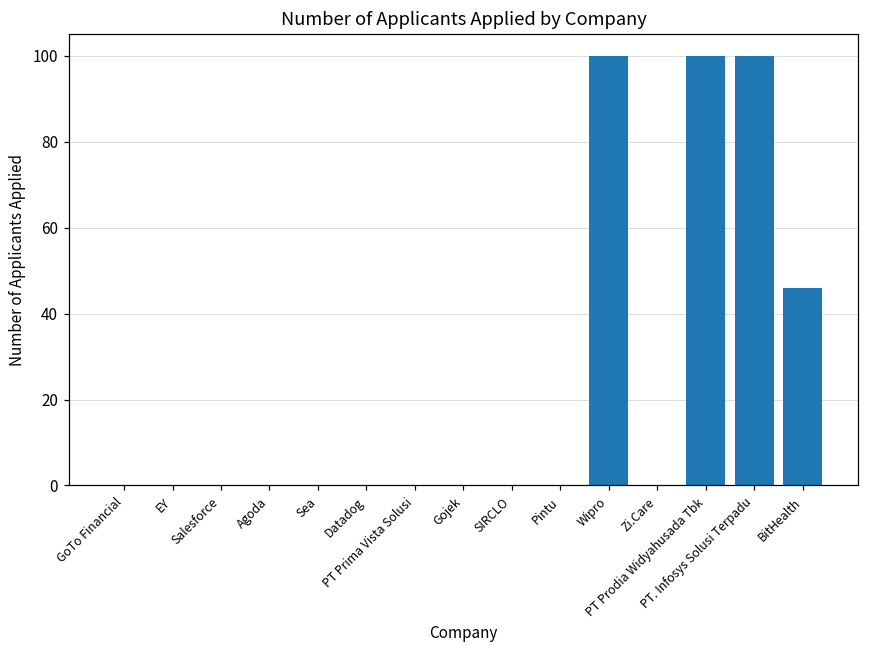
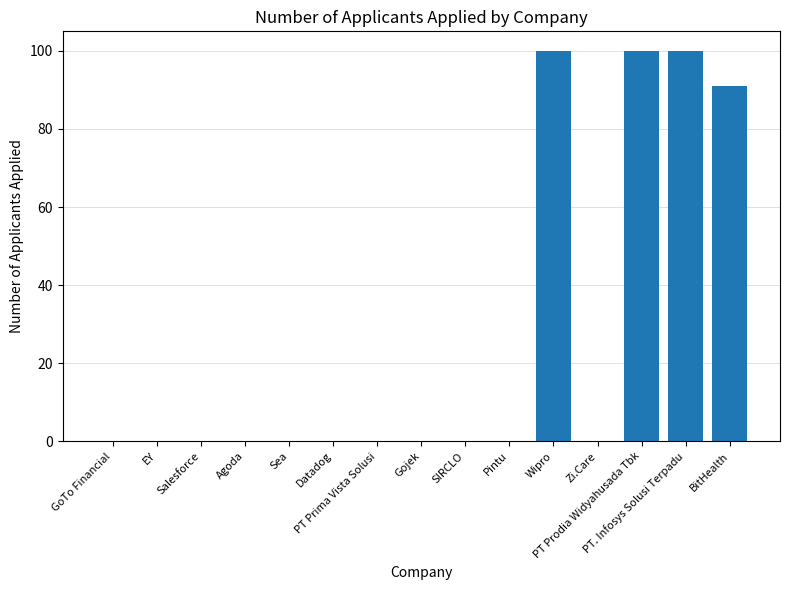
  {
    "GoTo Financial": 0,
    "EY": 0,
    "Salesforce": 0,
    "Agoda": 0,
    "Sea": 0,
    "Datadog": 0,
    "PT Prima Vista Solusi": 0,
    "Gojek": 0,
    "SIRCLO": 0,
    "Pintu": 0,
    "Wipro": 100,
    "Zi.Care": 0,
    "PT Prodia Widyahusada Tbk": 100,
    "PT. Infosys Solusi Terpadu": 100,
-   "BitHealth": 46
+   "BitHealth": 91
  }
